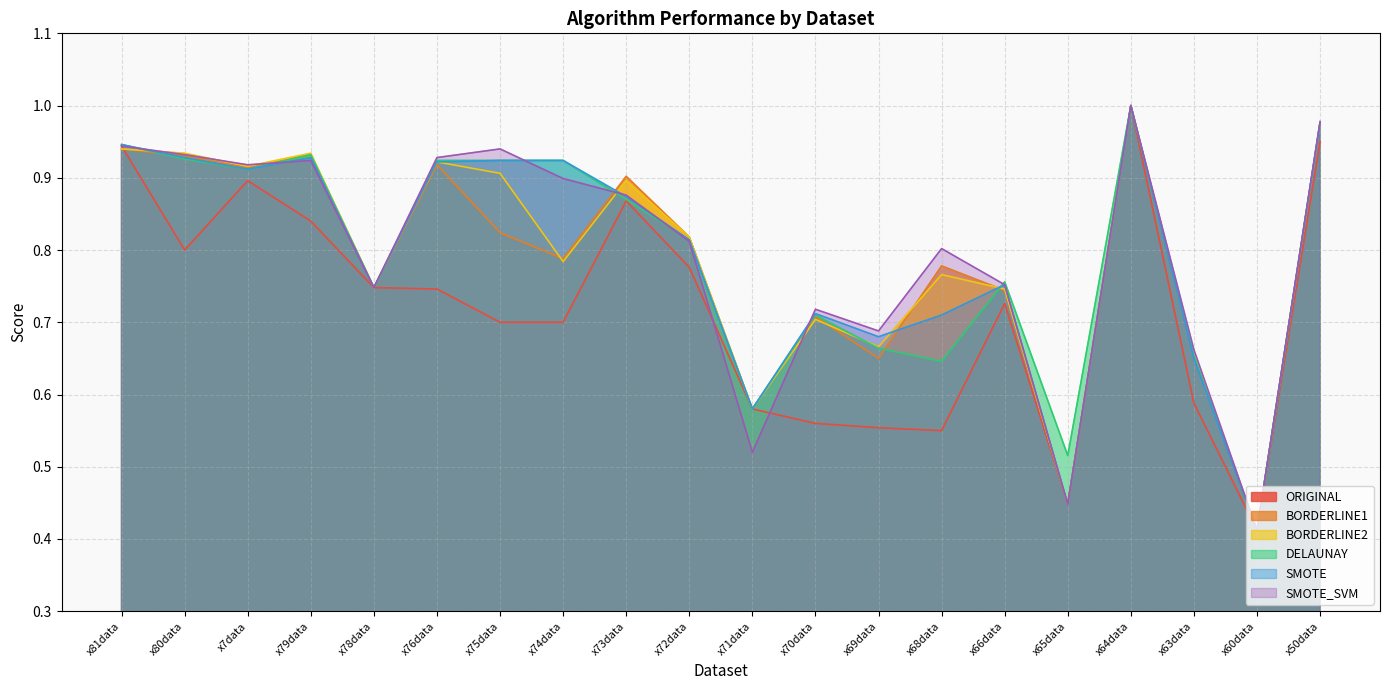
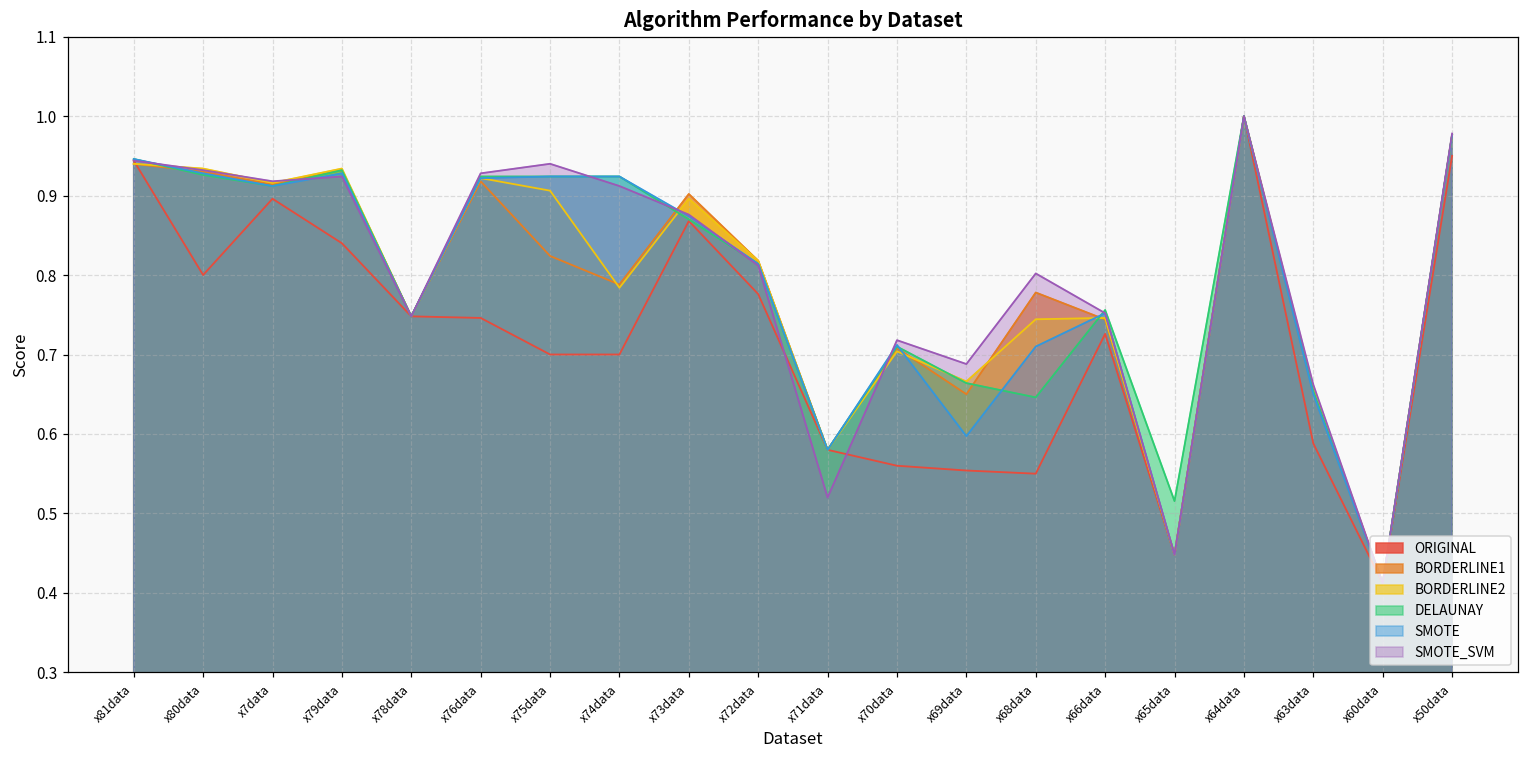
  {
    "BORDERLINE2": {
      "x75data": 0.91,
      "x74data": 0.78,
      "x73data": 0.90,
      "x70data": 0.70,
-     "x68data": 0.77,
+     "x68data": 0.74,
      "x63data": 0.66
    },
    "DELAUNAY": {
      "x68data": 0.65,
      "x66data": 0.76,
      "x65data": 0.52
    },
    "SMOTE": {
      "x79data": 0.93,
-     "x69data": 0.68,
+     "x69data": 0.60,
      "x68data": 0.71,
      "x63data": 0.65
    },
    "SMOTE_SVM": {
      "x79data": 0.92,
      "x76data": 0.93,
      "x75data": 0.94,
-     "x74data": 0.90,
+     "x74data": 0.91,
      "x71data": 0.52,
      "x70data": 0.72,
      "x69data": 0.69,
      "x68data": 0.80,
      "x63data": 0.66
    }
  }
